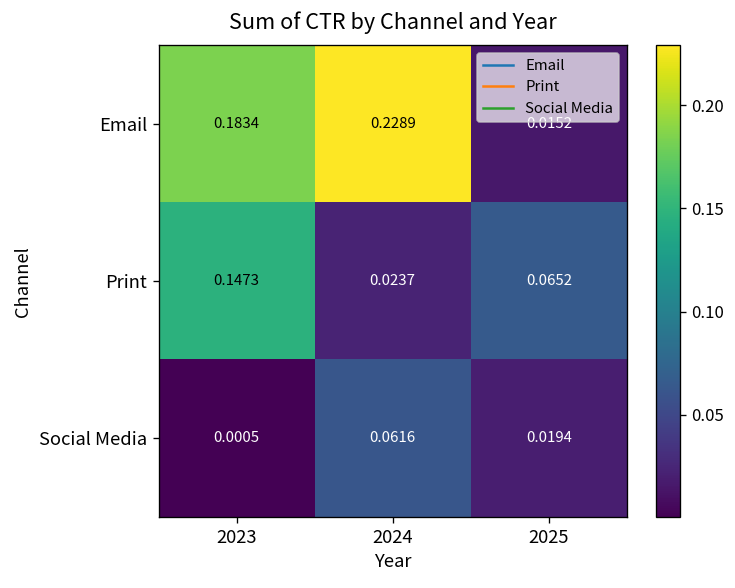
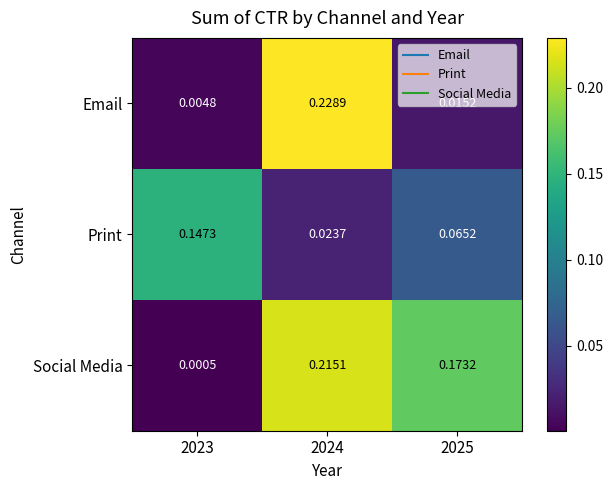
  {
    "Email": {
-     "2023": 0.1834,
+     "2023": 0.0048,
      "2024": 0.2289
    },
    "Print": {
      "2023": 0.1473,
      "2024": 0.0237,
      "2025": 0.0652
    },
    "Social Media": {
      "2023": 0.0005,
-     "2024": 0.0616,
-     "2025": 0.0194
+     "2024": 0.2151,
+     "2025": 0.1732
    }
  }
